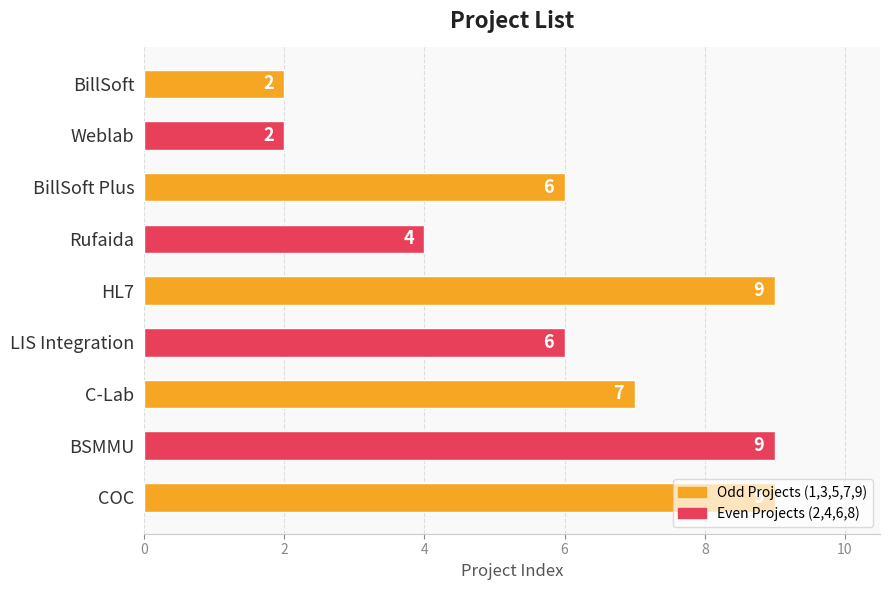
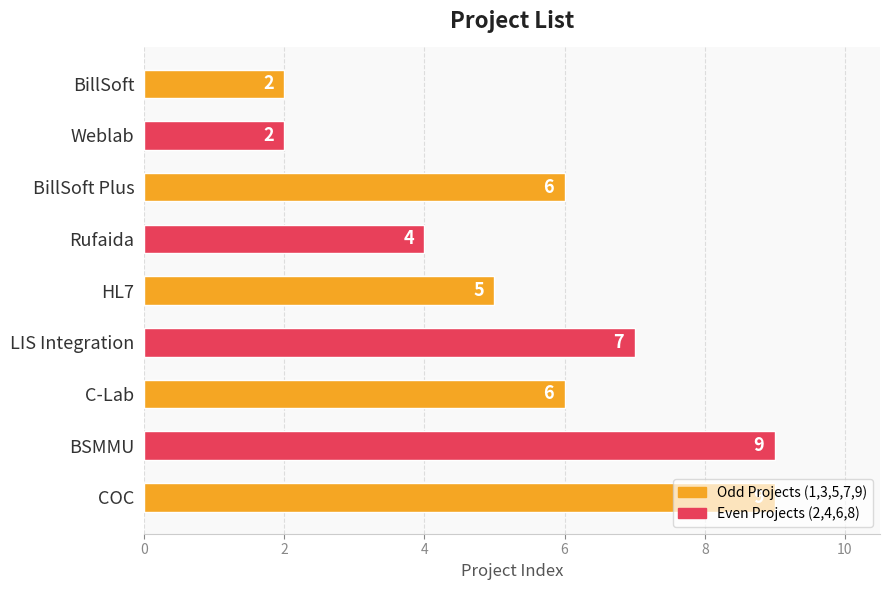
  {
    "BillSoft": 2,
    "Weblab": 2,
    "BillSoft Plus": 6,
    "Rufaida": 4,
-   "HL7": 9,
-   "LIS Integration": 6,
-   "C-Lab": 7,
+   "HL7": 5,
+   "LIS Integration": 7,
+   "C-Lab": 6,
    "BSMMU": 9
  }
